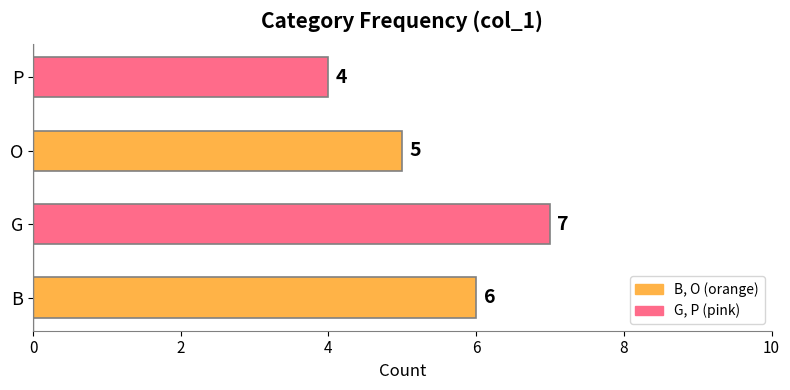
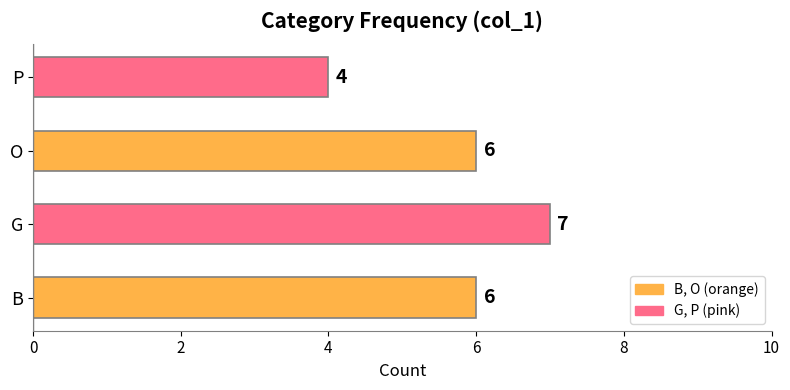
  {
    "P": 4,
-   "O": 5,
+   "O": 6,
    "G": 7,
    "B": 6
  }
